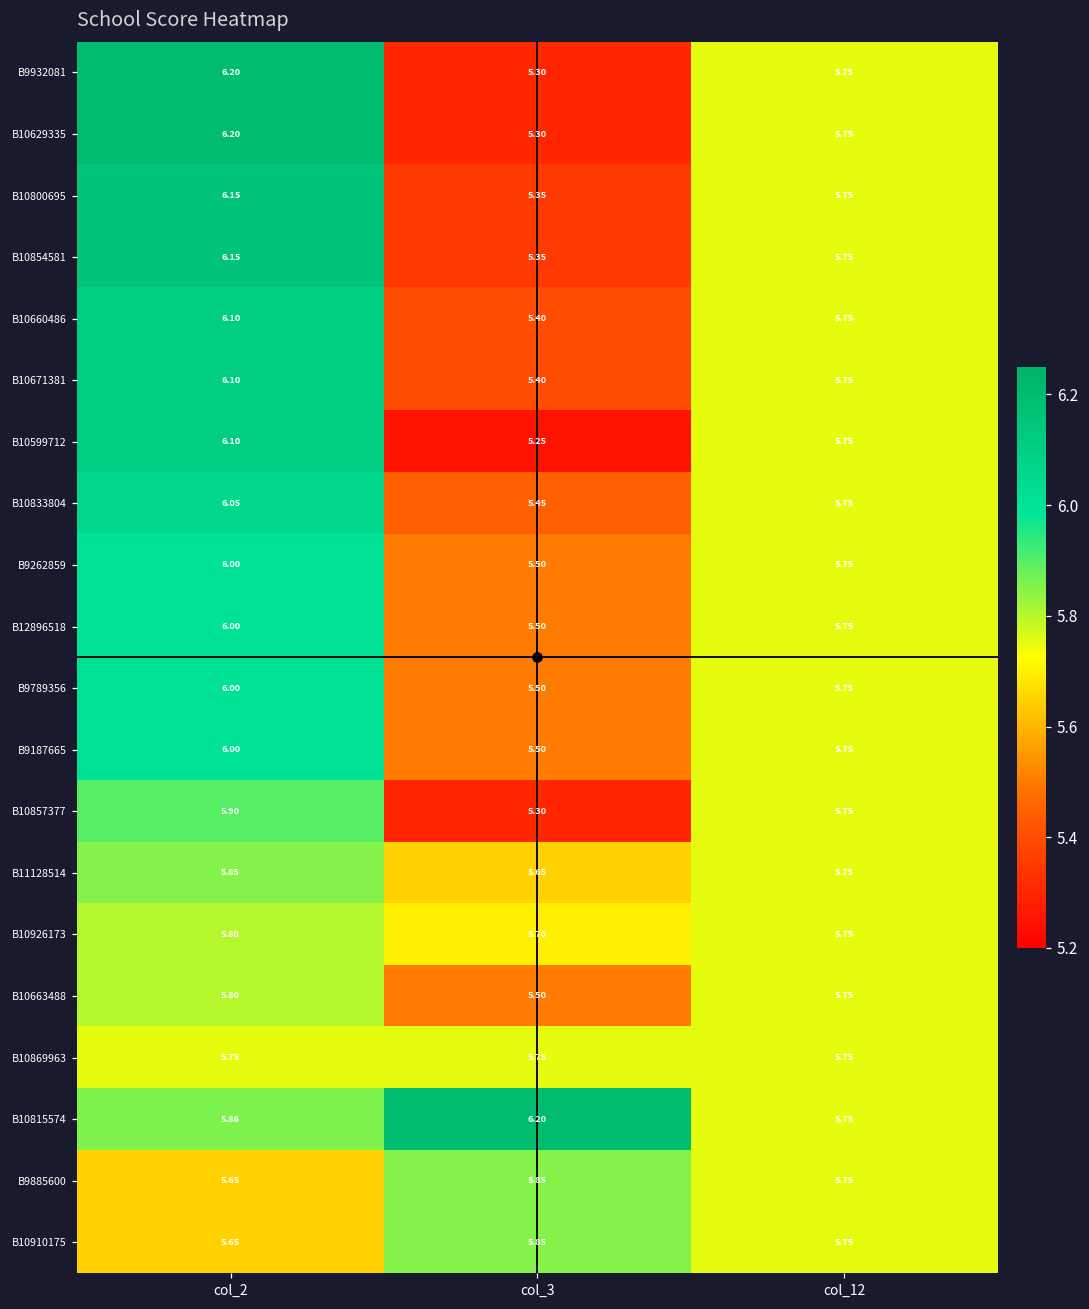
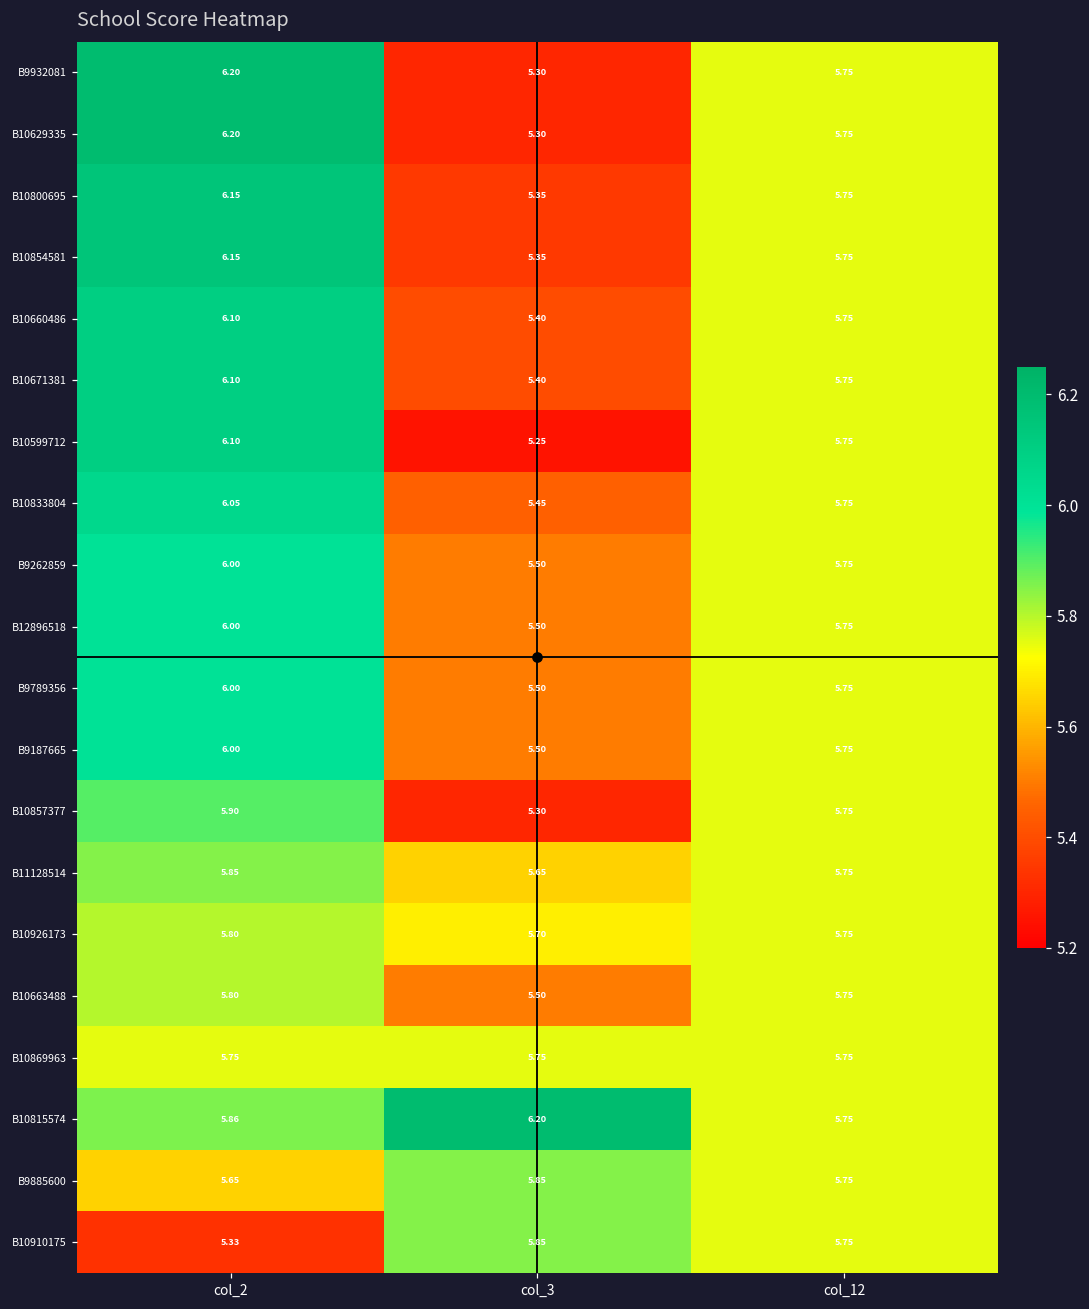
  {
    "B9932081": {
      "col_2": 6.20,
      "col_3": 5.30,
      "col_12": 5.75
    },
    "B10629335": {
      "col_2": 6.20,
      "col_3": 5.30,
      "col_12": 5.75
    },
    "B10800695": {
      "col_2": 6.15,
      "col_3": 5.35,
      "col_12": 5.75
    },
    "B10854581": {
      "col_2": 6.15,
      "col_3": 5.35,
      "col_12": 5.75
    },
    "B10660486": {
      "col_2": 6.10,
      "col_3": 5.40,
      "col_12": 5.75
    },
    "B10671381": {
      "col_2": 6.10,
      "col_3": 5.40,
      "col_12": 5.75
    },
    "B10599712": {
      "col_2": 6.10,
      "col_3": 5.25,
      "col_12": 5.75
    },
    "B10833804": {
      "col_2": 6.05,
      "col_3": 5.45,
      "col_12": 5.75
    },
    "B9262859": {
      "col_2": 6.00,
      "col_3": 5.50,
      "col_12": 5.75
    },
    "B12896518": {
      "col_2": 6.00,
      "col_3": 5.50,
      "col_12": 5.75
    },
    "B9789356": {
      "col_2": 6.00,
      "col_3": 5.50,
      "col_12": 5.75
    },
    "B9187665": {
      "col_2": 6.00,
      "col_3": 5.50,
      "col_12": 5.75
    },
    "B10857377": {
      "col_2": 5.90,
      "col_3": 5.30,
      "col_12": 5.75
    },
    "B11128514": {
      "col_2": 5.85,
      "col_3": 5.65,
      "col_12": 5.75
    },
    "B10926173": {
      "col_2": 5.80,
      "col_3": 5.70,
      "col_12": 5.75
    },
    "B10663488": {
      "col_2": 5.80,
      "col_3": 5.50,
      "col_12": 5.75
    },
    "B10869963": {
      "col_2": 5.75,
      "col_3": 5.75,
      "col_12": 5.75
    },
    "B10815574": {
      "col_2": 5.86,
      "col_3": 6.20,
      "col_12": 5.75
    },
    "B9885600": {
      "col_2": 5.65,
      "col_3": 5.85,
      "col_12": 5.75
    },
    "B10910175": {
-     "col_2": 5.65,
+     "col_2": 5.33,
      "col_3": 5.85,
      "col_12": 5.75
    }
  }
